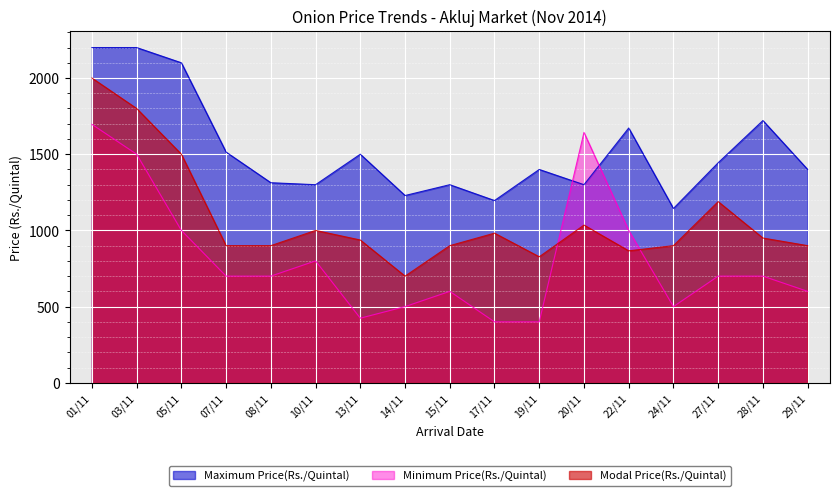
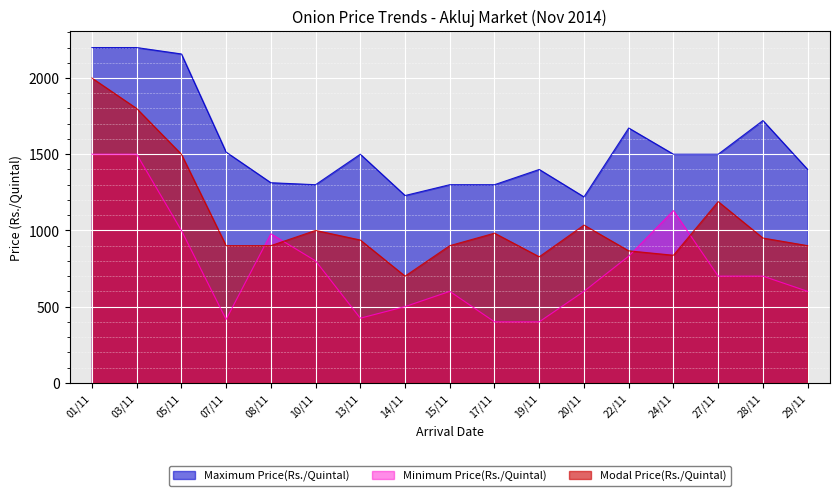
  {
    "Maximum Price(Rs./Quintal)": {
      "01/11": 2200,
      "03/11": 2200,
-     "05/11": 2100,
+     "05/11": 2160,
      "07/11": 1510,
      "08/11": 1310,
      "10/11": 1300,
      "13/11": 1500,
      "14/11": 1230,
      "15/11": 1300,
-     "17/11": 1200,
+     "17/11": 1300,
      "19/11": 1400,
-     "20/11": 1300,
+     "20/11": 1220,
      "22/11": 1670,
-     "24/11": 1140,
-     "27/11": 1440,
+     "24/11": 1500,
+     "27/11": 1500,
      "28/11": 1720,
      "29/11": 1400
    },
    "Minimum Price(Rs./Quintal)": {
-     "01/11": 1700,
+     "01/11": 1500,
      "03/11": 1500,
      "05/11": 1000,
-     "07/11": 700,
-     "08/11": 700,
+     "07/11": 420,
+     "08/11": 980,
      "10/11": 800,
      "13/11": 420,
      "14/11": 500,
      "15/11": 600,
      "17/11": 400,
      "19/11": 400,
-     "20/11": 1640,
-     "22/11": 1000,
-     "24/11": 500,
+     "20/11": 600,
+     "22/11": 830,
+     "24/11": 1130,
      "27/11": 700,
      "28/11": 700,
      "29/11": 600
    },
    "Modal Price(Rs./Quintal)": {
      "01/11": 2000,
      "03/11": 1800,
      "05/11": 1500,
      "07/11": 900,
      "08/11": 900,
      "10/11": 1000,
      "13/11": 940,
      "14/11": 700,
      "15/11": 900,
      "17/11": 980,
      "19/11": 830,
      "20/11": 1040,
      "22/11": 870,
-     "24/11": 900,
+     "24/11": 840,
      "27/11": 1190,
      "28/11": 950,
      "29/11": 900
    }
  }
